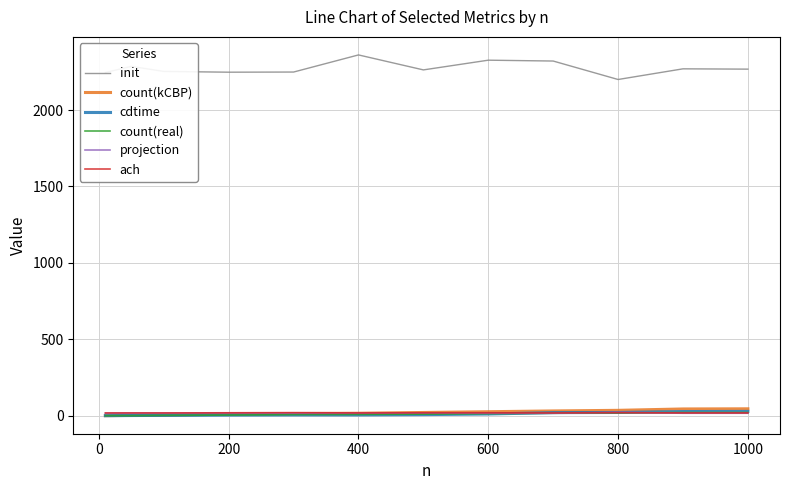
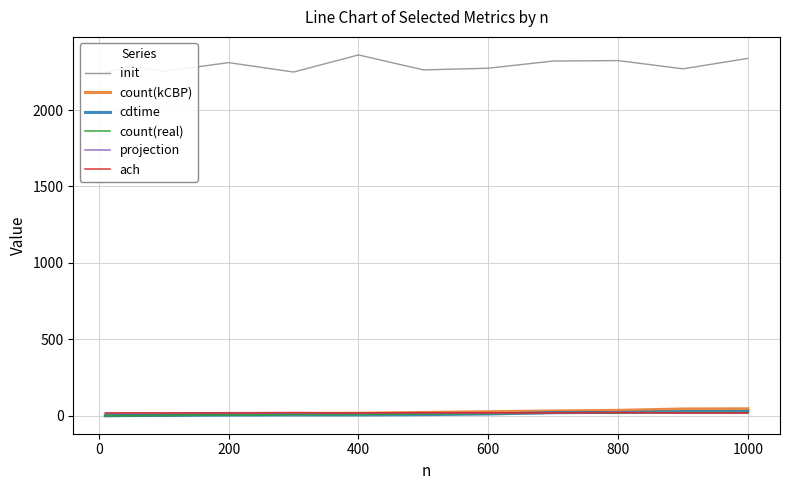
  {
    "init": {
-     "200": 2250,
+     "200": 2310,
      "400": 2360,
-     "600": 2330,
-     "800": 2200,
-     "1000": 2270
+     "600": 2270,
+     "800": 2320,
+     "1000": 2340
    },
    "count(kCBP)": {
      "1000": 50
    }
  }
